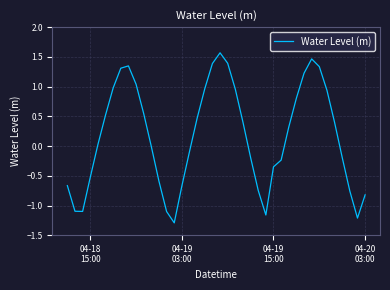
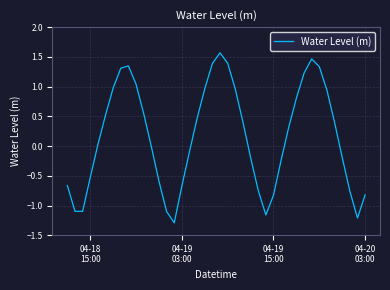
  {
    "04-18 15:00": -0.5,
    "04-19 03:00": -0.7,
-   "04-19 15:00": -0.3,
+   "04-19 15:00": -0.8,
    "04-20 03:00": -0.8
  }
